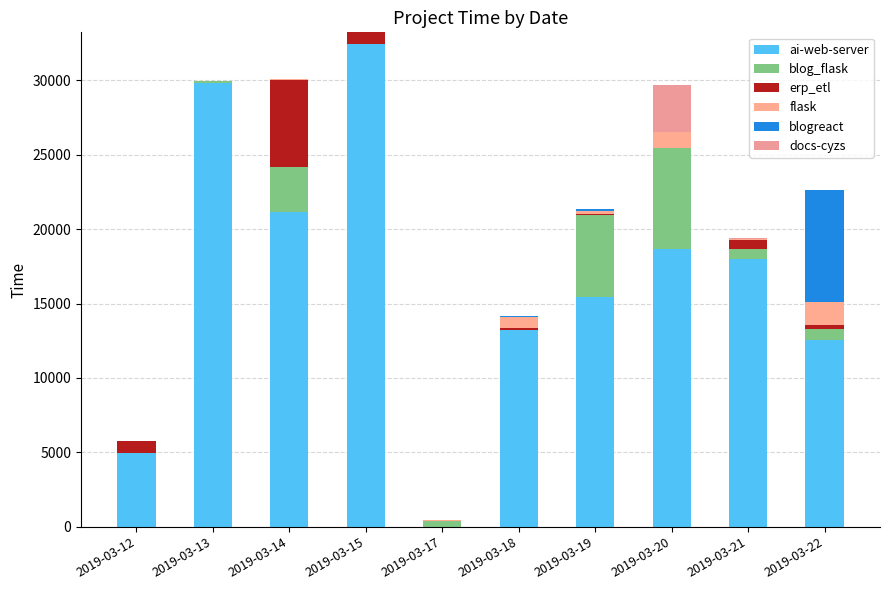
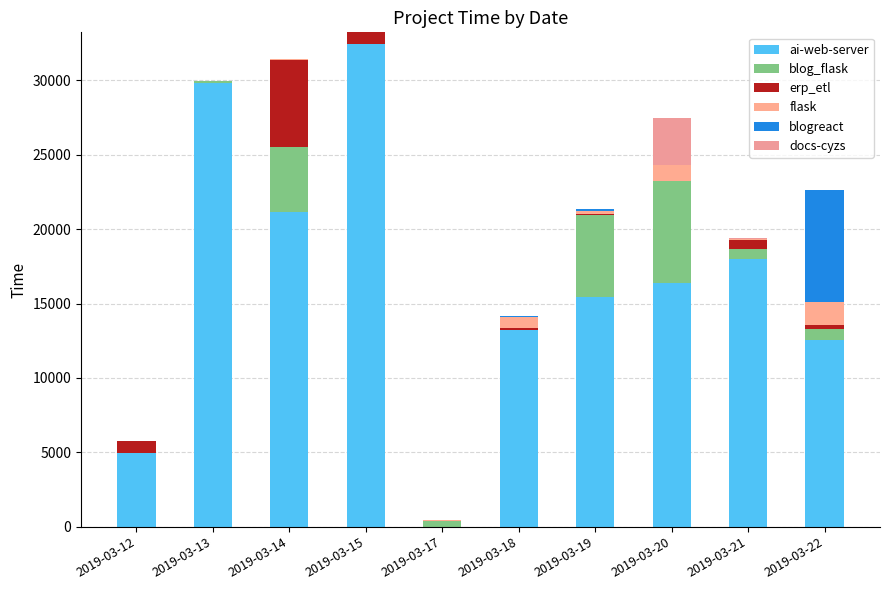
  {
    "ai-web-server": {
      "2019-03-12": 5000,
      "2019-03-13": 29800,
      "2019-03-14": 21200,
      "2019-03-15": 32400,
      "2019-03-18": 13200,
      "2019-03-19": 15400,
-     "2019-03-20": 18700,
+     "2019-03-20": 16400,
      "2019-03-21": 18000,
      "2019-03-22": 12500
    },
    "blog_flask": {
      "2019-03-12": 0,
-     "2019-03-14": 3000,
+     "2019-03-14": 4400,
      "2019-03-15": 0,
      "2019-03-17": 400,
      "2019-03-18": 0,
      "2019-03-19": 5500,
      "2019-03-20": 6800,
      "2019-03-21": 700,
      "2019-03-22": 800
    },
    "erp_etl": {
      "2019-03-12": 800,
      "2019-03-14": 5900,
      "2019-03-15": 800,
      "2019-03-21": 600,
      "2019-03-22": 300
    },
    "blogreact": {
      "2019-03-12": 0,
      "2019-03-13": 0,
      "2019-03-14": 0,
      "2019-03-15": 0,
      "2019-03-17": 0,
      "2019-03-21": 0,
      "2019-03-22": 7500
    }
  }
